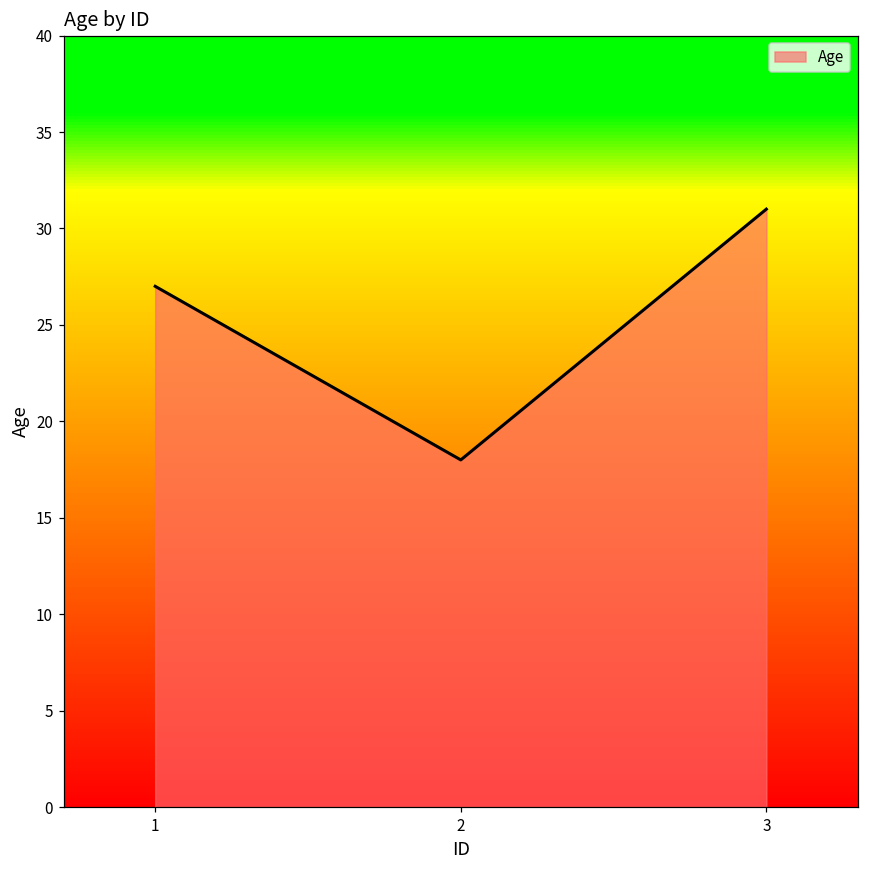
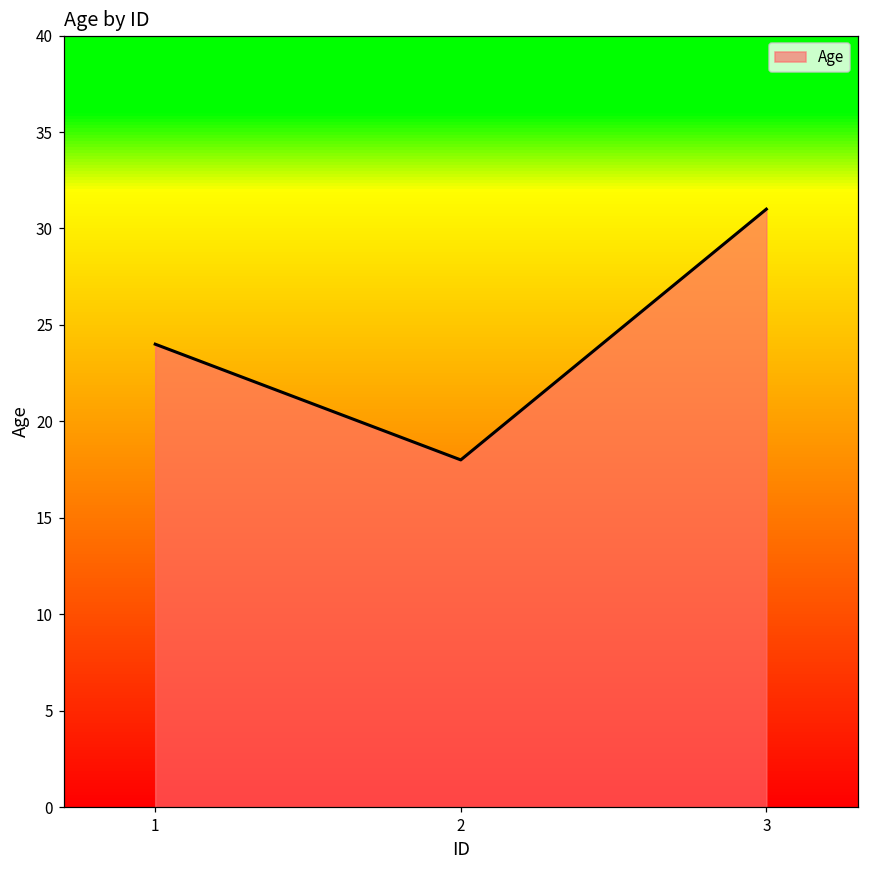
  {
-   "1": 27,
+   "1": 24,
    "2": 18,
    "3": 31
  }
